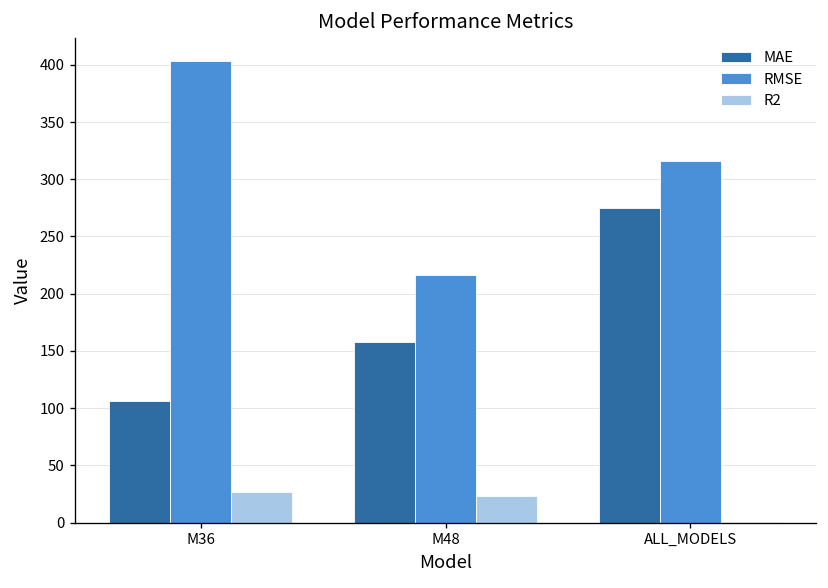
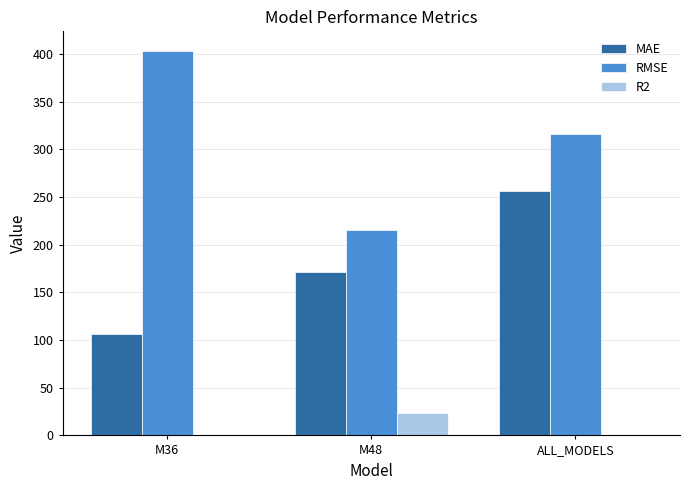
  {
    "MAE": {
      "M36": 110,
-     "M48": 160,
-     "ALL_MODELS": 270
+     "M48": 170,
+     "ALL_MODELS": 260
    },
    "RMSE": {
      "M36": 400,
      "M48": 220,
      "ALL_MODELS": 320
    },
    "R2": {
-     "M36": 30,
+     "M36": 0,
      "M48": 20
    }
  }
